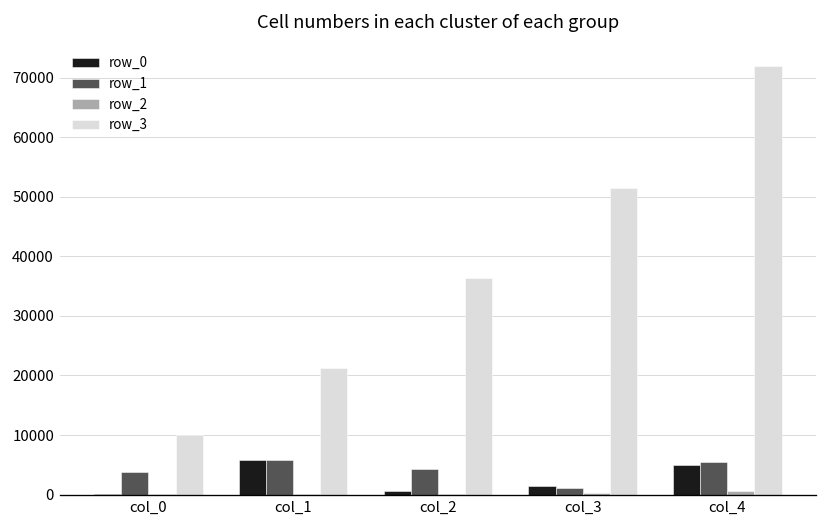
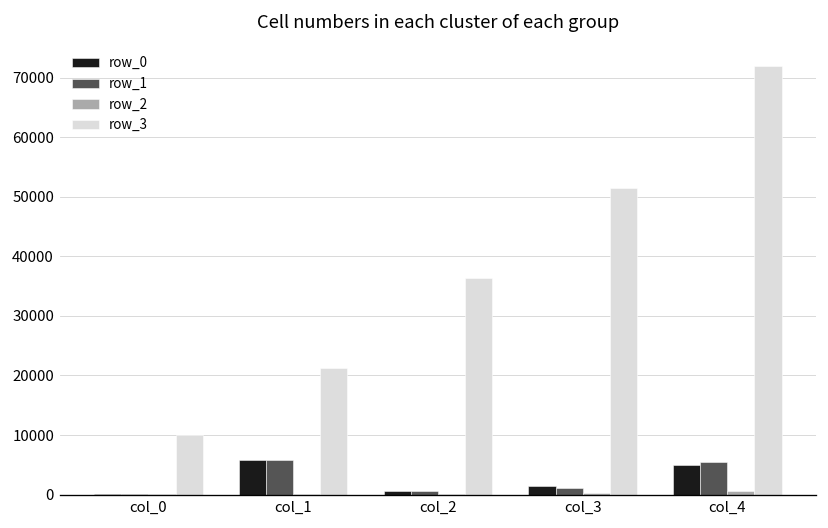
  {
    "row_0": {
      "col_1": 6000,
      "col_2": 1000,
      "col_3": 1000,
      "col_4": 5000
    },
    "row_1": {
-     "col_0": 4000,
+     "col_0": 0,
      "col_1": 6000,
-     "col_2": 4000,
+     "col_2": 1000,
      "col_3": 1000,
      "col_4": 5000
    },
    "row_2": {
      "col_4": 1000
    },
    "row_3": {
      "col_0": 10000,
      "col_1": 21000,
      "col_2": 36000,
      "col_3": 52000,
      "col_4": 72000
    }
  }
